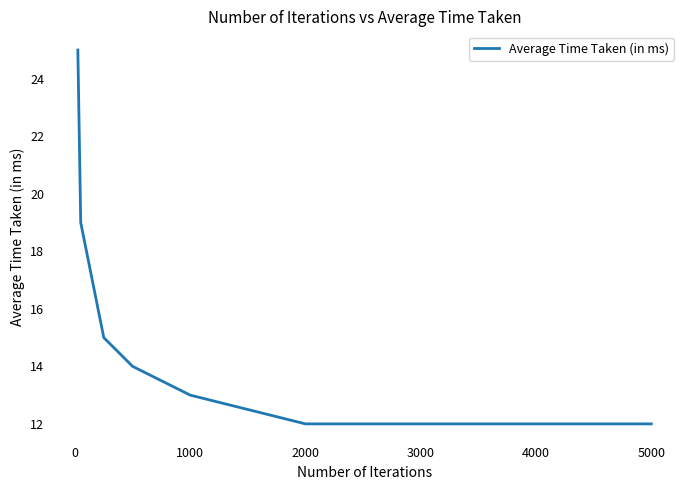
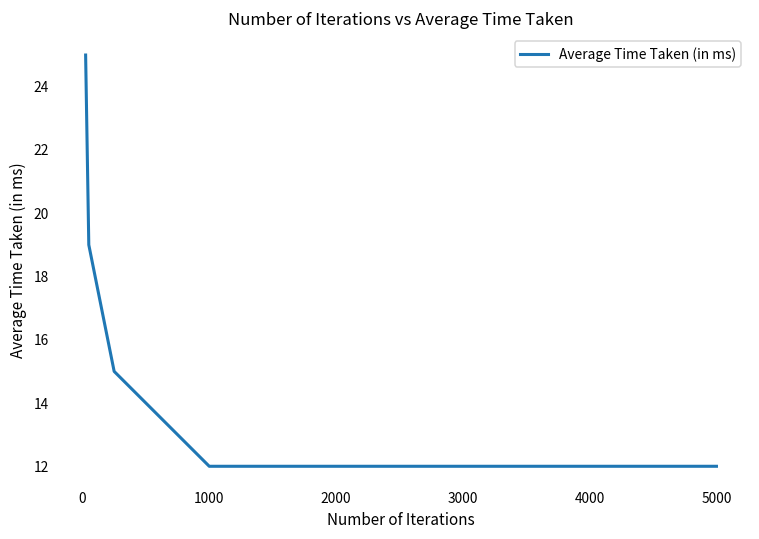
  {
-   "1000": 13,
+   "1000": 12,
    "2000": 12,
    "5000": 12
  }
